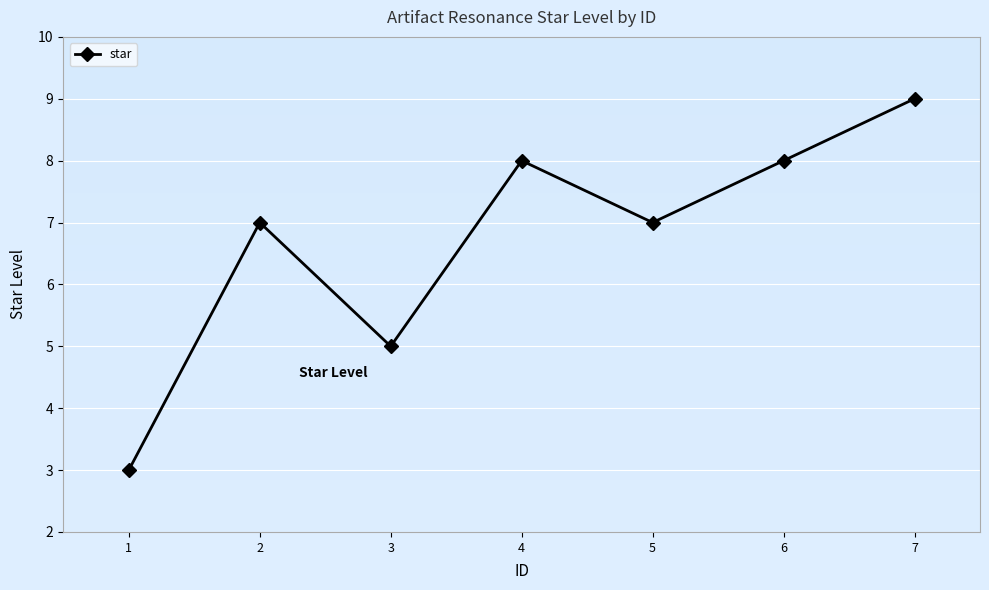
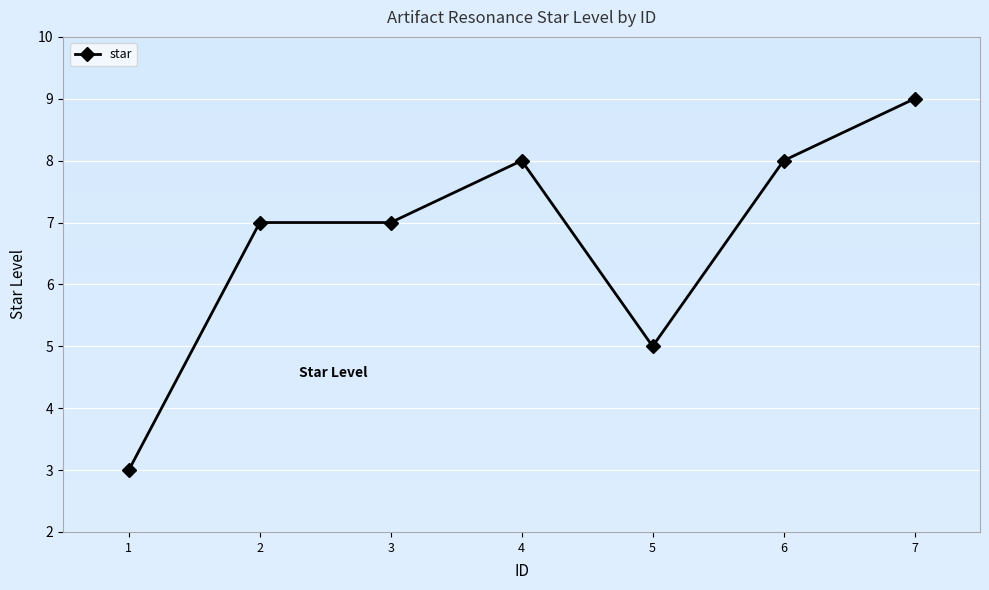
  {
    "1": 3,
    "2": 7,
-   "3": 5,
+   "3": 7,
    "4": 8,
-   "5": 7,
+   "5": 5,
    "6": 8,
    "7": 9
  }
